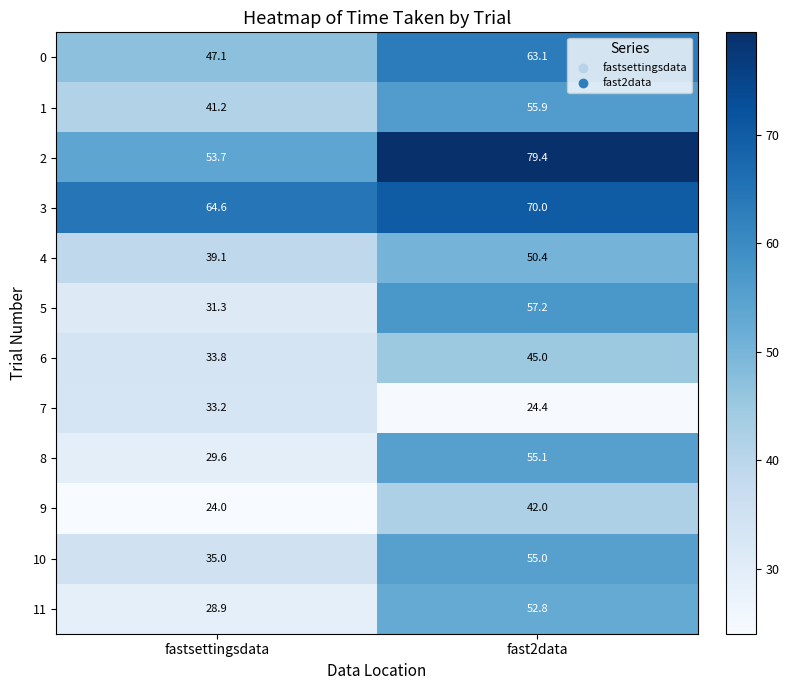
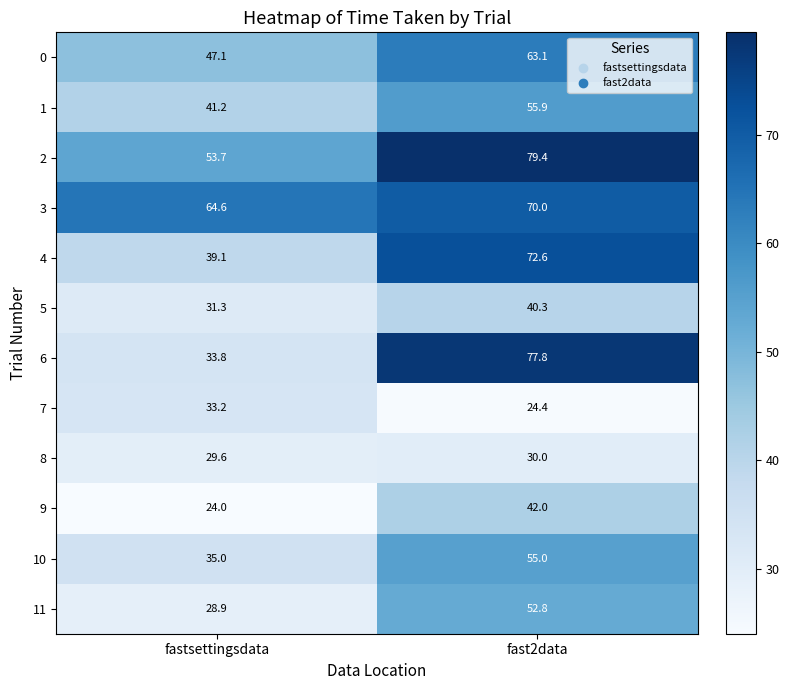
  {
    "0": {
      "fastsettingsdata": 47.1,
      "fast2data": 63.1
    },
    "1": {
      "fastsettingsdata": 41.2,
      "fast2data": 55.9
    },
    "2": {
      "fastsettingsdata": 53.7,
      "fast2data": 79.4
    },
    "3": {
      "fastsettingsdata": 64.6,
      "fast2data": 70.0
    },
    "4": {
      "fastsettingsdata": 39.1,
-     "fast2data": 50.4
+     "fast2data": 72.6
    },
    "5": {
      "fastsettingsdata": 31.3,
-     "fast2data": 57.2
+     "fast2data": 40.3
    },
    "6": {
      "fastsettingsdata": 33.8,
-     "fast2data": 45.0
+     "fast2data": 77.8
    },
    "7": {
      "fastsettingsdata": 33.2,
      "fast2data": 24.4
    },
    "8": {
      "fastsettingsdata": 29.6,
-     "fast2data": 55.1
+     "fast2data": 30.0
    },
    "9": {
      "fastsettingsdata": 24.0,
      "fast2data": 42.0
    },
    "10": {
      "fastsettingsdata": 35.0,
      "fast2data": 55.0
    },
    "11": {
      "fastsettingsdata": 28.9,
      "fast2data": 52.8
    }
  }
